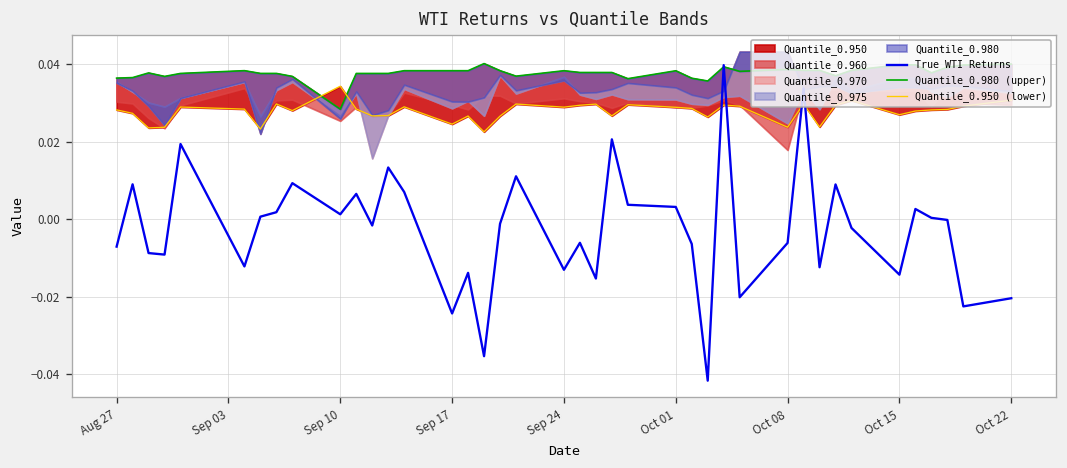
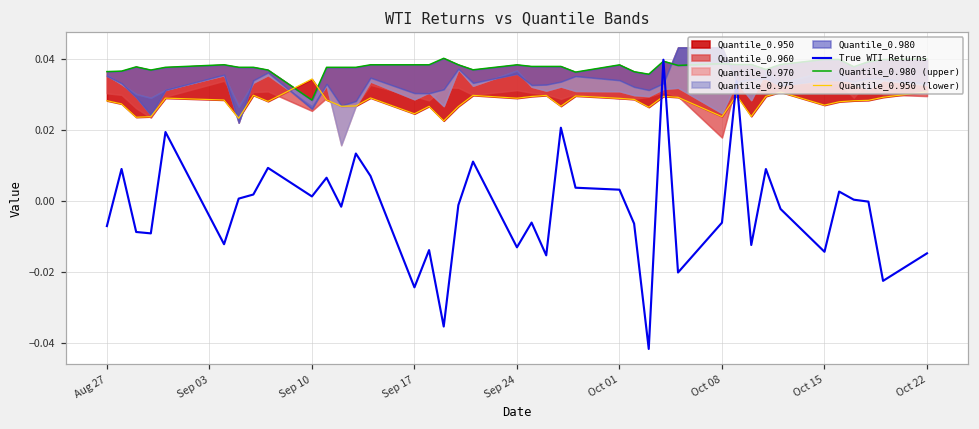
  {
    "True WTI Returns": {
      "Aug 27": -0.007,
      "Sep 10": 0.001,
      "Sep 17": -0.024,
      "Sep 24": -0.013,
      "Oct 01": 0.003,
      "Oct 08": -0.006,
      "Oct 15": -0.014,
-     "Oct 22": -0.020
+     "Oct 22": -0.015
    },
    "Quantile_0.950 (lower)": {
      "Aug 27": 0.028,
      "Sep 17": 0.024,
      "Sep 24": 0.029,
      "Oct 01": 0.029,
      "Oct 08": 0.024,
      "Oct 15": 0.027
    }
  }
